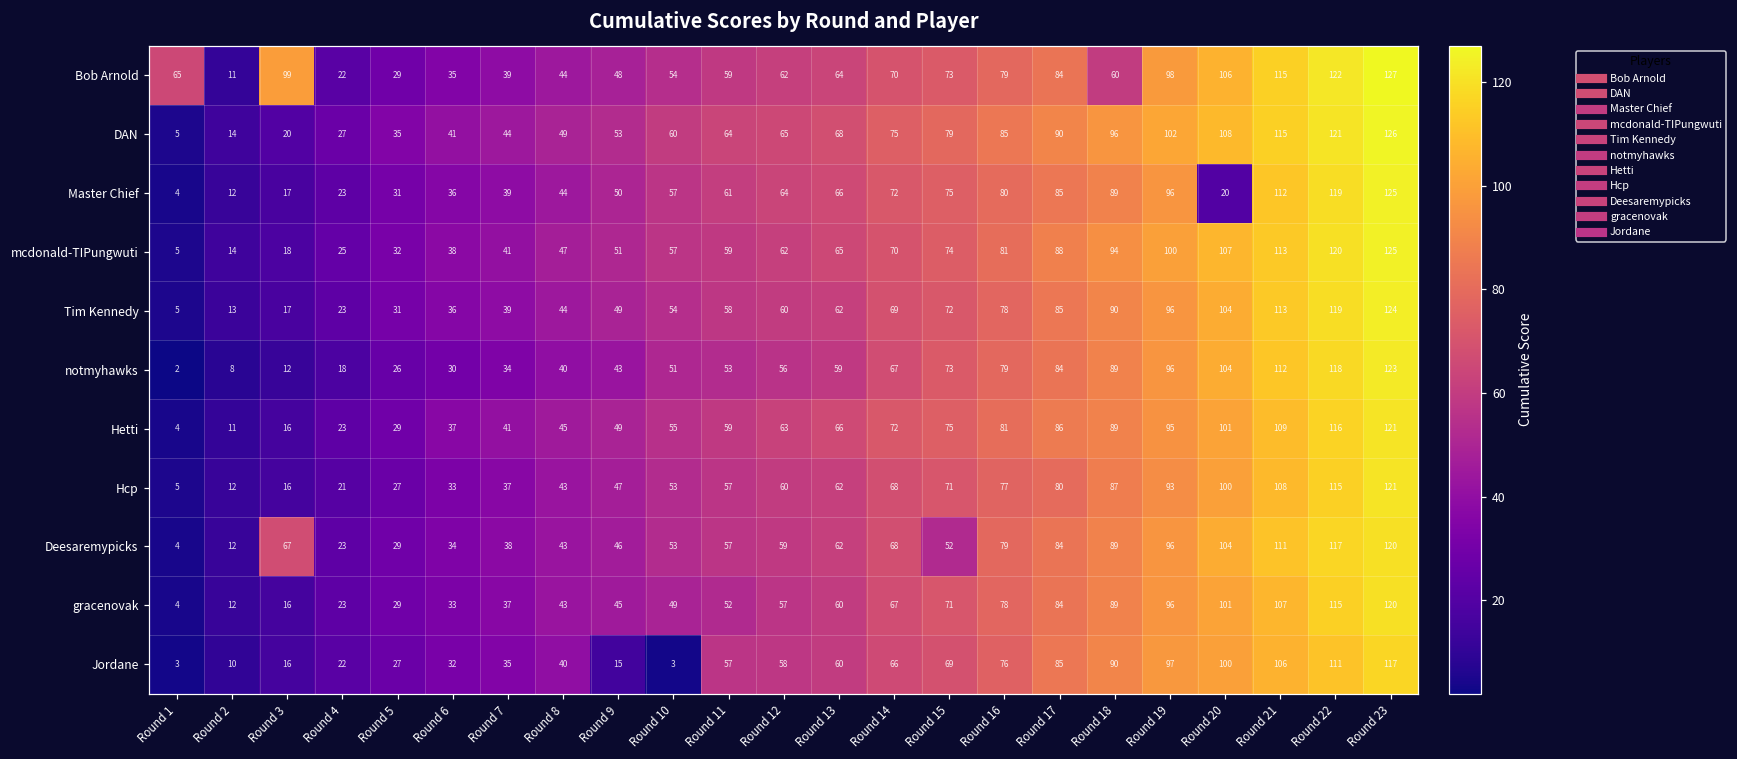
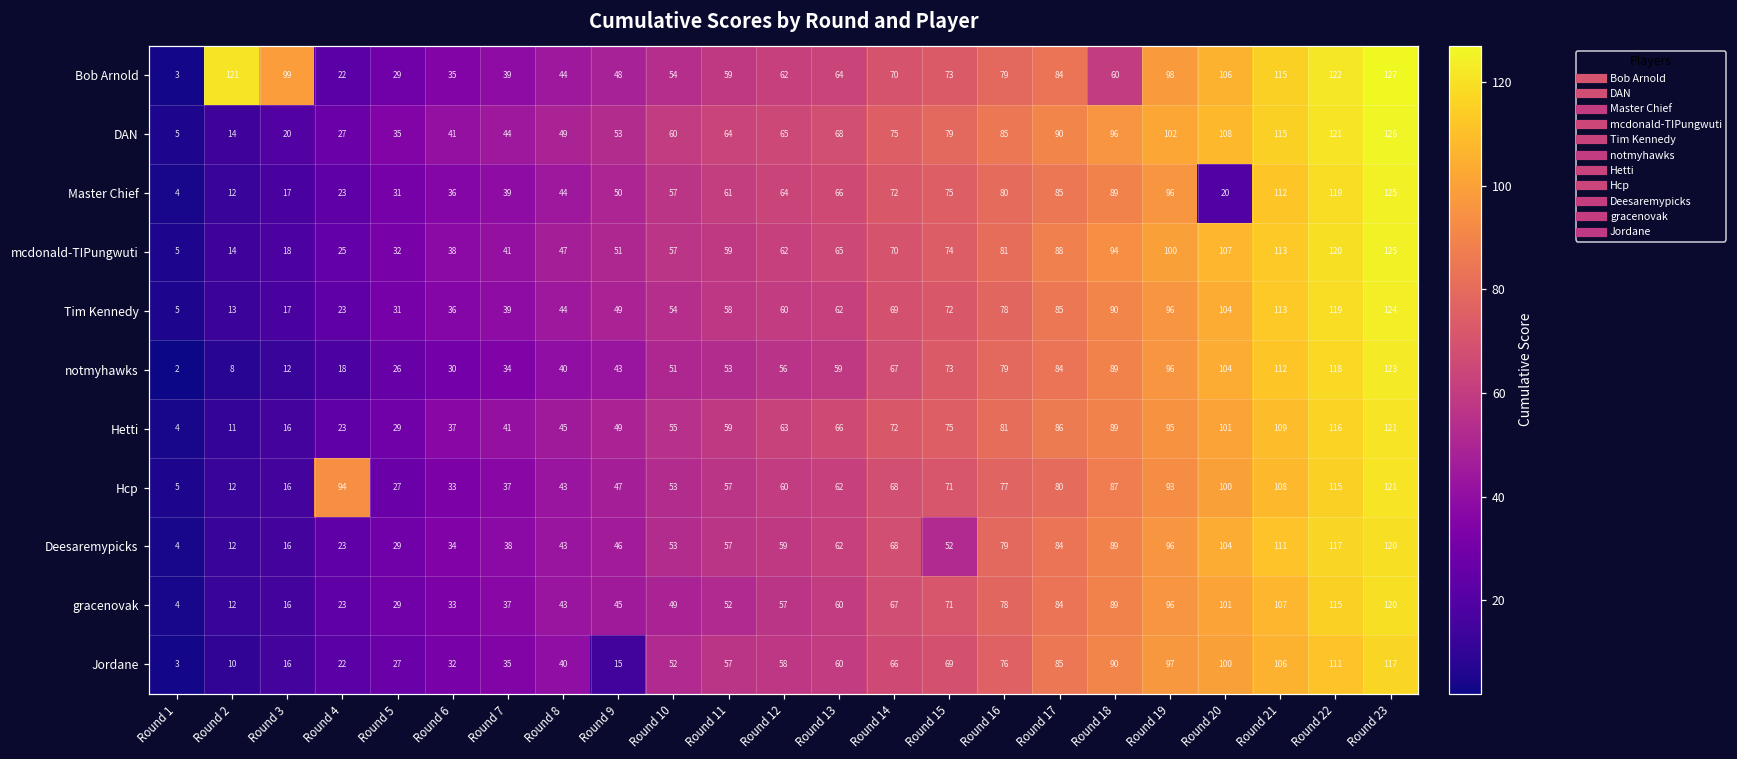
  {
    "Bob Arnold": {
-     "Round 1": 65,
-     "Round 2": 11,
+     "Round 1": 3,
+     "Round 2": 121,
      "Round 3": 99,
      "Round 4": 22,
      "Round 5": 29,
      "Round 6": 35,
      "Round 7": 39,
      "Round 8": 44,
      "Round 9": 48,
      "Round 10": 54,
      "Round 11": 59,
      "Round 12": 62,
      "Round 13": 64,
      "Round 14": 70,
      "Round 15": 73,
      "Round 16": 79,
      "Round 17": 84,
      "Round 18": 60,
      "Round 19": 98,
      "Round 20": 106,
      "Round 21": 115,
      "Round 22": 122,
      "Round 23": 127
    },
    "Hcp": {
      "Round 1": 5,
      "Round 2": 12,
      "Round 3": 16,
-     "Round 4": 21,
+     "Round 4": 94,
      "Round 5": 27,
      "Round 6": 33,
      "Round 7": 37,
      "Round 8": 43,
      "Round 9": 47,
      "Round 10": 53,
      "Round 11": 57,
      "Round 12": 60,
      "Round 13": 62,
      "Round 14": 68,
      "Round 15": 71,
      "Round 16": 77,
      "Round 17": 80,
      "Round 18": 87,
      "Round 19": 93,
      "Round 20": 100,
      "Round 21": 108,
      "Round 22": 115,
      "Round 23": 121
    },
    "Deesaremypicks": {
      "Round 1": 4,
      "Round 2": 12,
-     "Round 3": 67,
+     "Round 3": 16,
      "Round 4": 23,
      "Round 5": 29,
      "Round 6": 34,
      "Round 7": 38,
      "Round 8": 43,
      "Round 9": 46,
      "Round 10": 53,
      "Round 11": 57,
      "Round 12": 59,
      "Round 13": 62,
      "Round 14": 68,
      "Round 15": 52,
      "Round 16": 79,
      "Round 17": 84,
      "Round 18": 89,
      "Round 19": 96,
      "Round 20": 104,
      "Round 21": 111,
      "Round 22": 117,
      "Round 23": 120
    },
    "Jordane": {
      "Round 1": 3,
      "Round 2": 10,
      "Round 3": 16,
      "Round 4": 22,
      "Round 5": 27,
      "Round 6": 32,
      "Round 7": 35,
      "Round 8": 40,
      "Round 9": 15,
-     "Round 10": 3,
+     "Round 10": 52,
      "Round 11": 57,
      "Round 12": 58,
      "Round 13": 60,
      "Round 14": 66,
      "Round 15": 69,
      "Round 16": 76,
      "Round 17": 85,
      "Round 18": 90,
      "Round 19": 97,
      "Round 20": 100,
      "Round 21": 106,
      "Round 22": 111,
      "Round 23": 117
    }
  }
